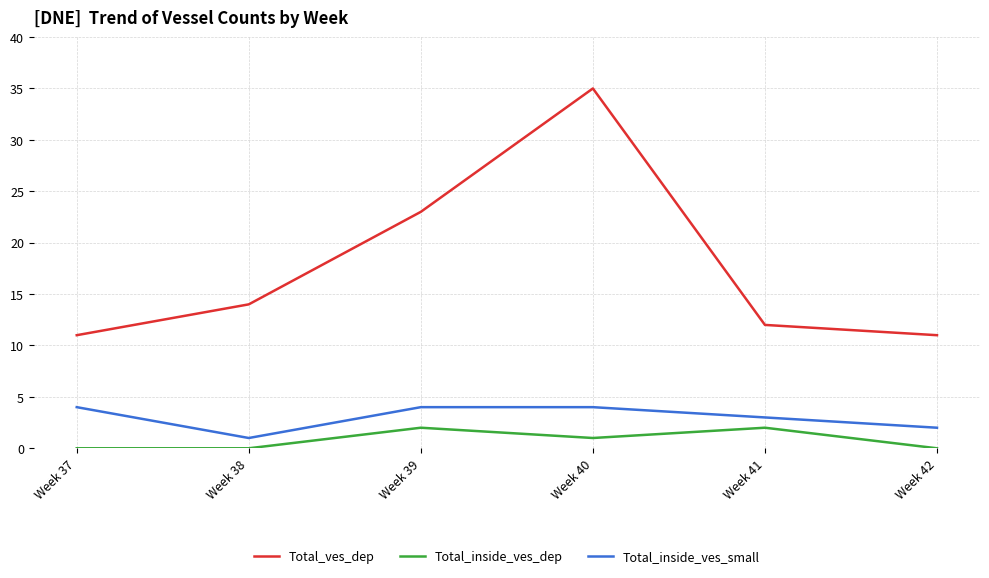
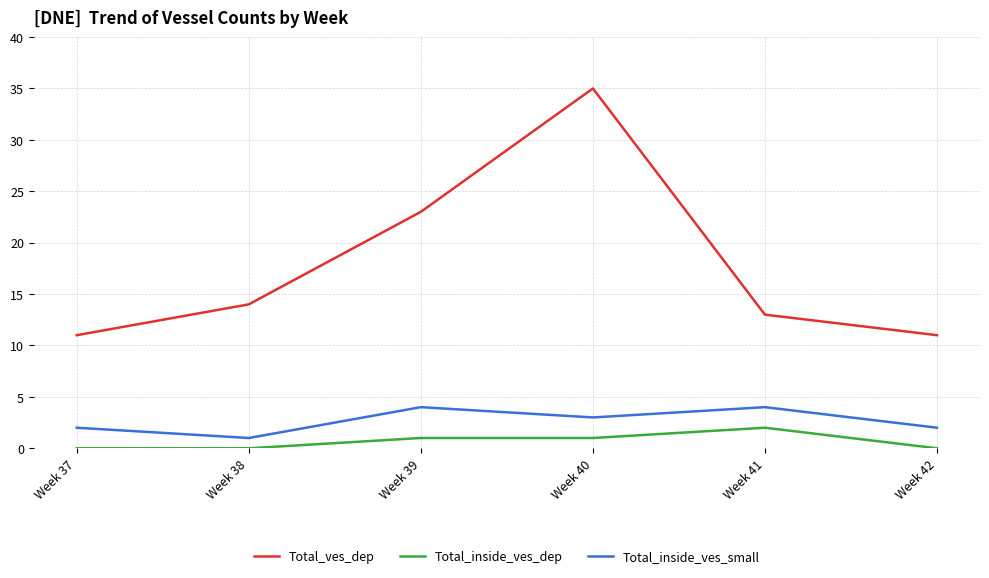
  {
    "Total_ves_dep": {
      "Week 37": 11,
      "Week 38": 14,
      "Week 39": 23,
      "Week 40": 35,
-     "Week 41": 12,
+     "Week 41": 13,
      "Week 42": 11
    },
    "Total_inside_ves_dep": {
      "Week 37": 0,
      "Week 38": 0,
-     "Week 39": 2,
+     "Week 39": 1,
      "Week 40": 1,
      "Week 41": 2,
      "Week 42": 0
    },
    "Total_inside_ves_small": {
-     "Week 37": 4,
+     "Week 37": 2,
      "Week 38": 1,
      "Week 39": 4,
-     "Week 40": 4,
-     "Week 41": 3,
+     "Week 40": 3,
+     "Week 41": 4,
      "Week 42": 2
    }
  }
